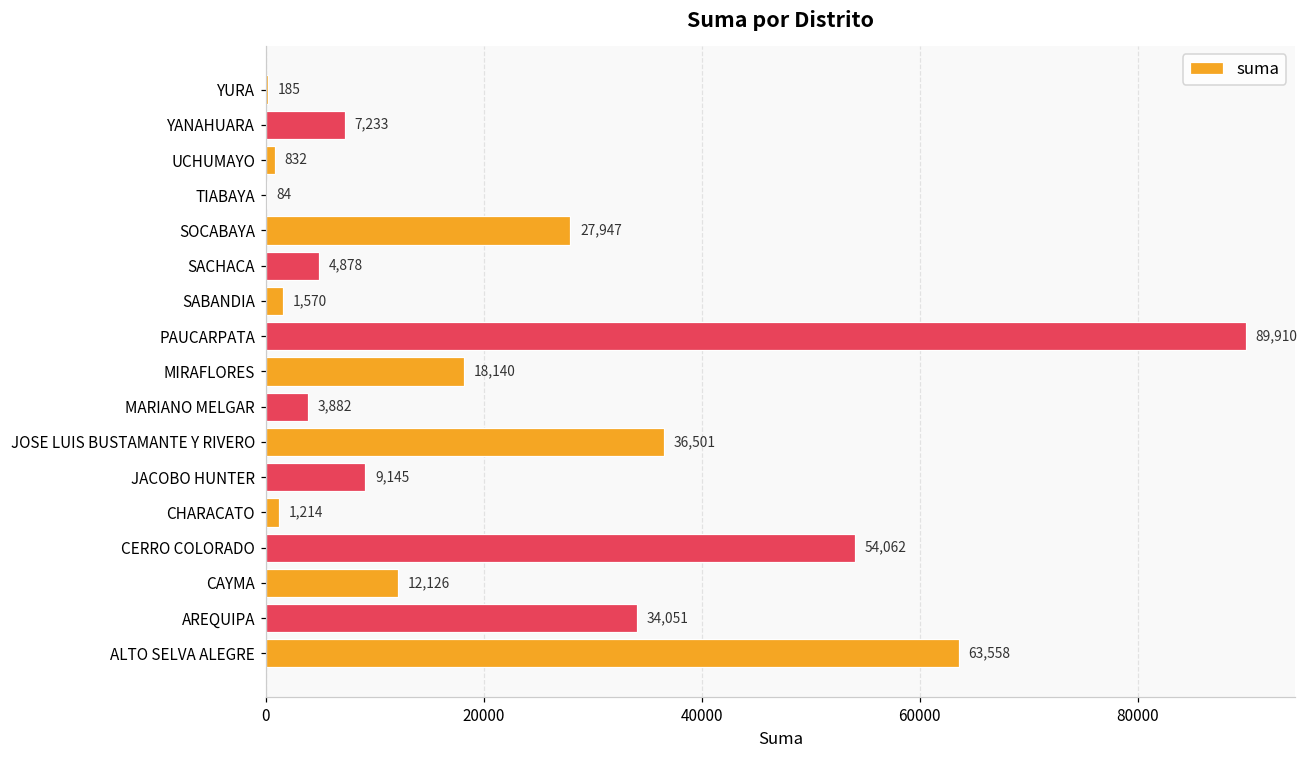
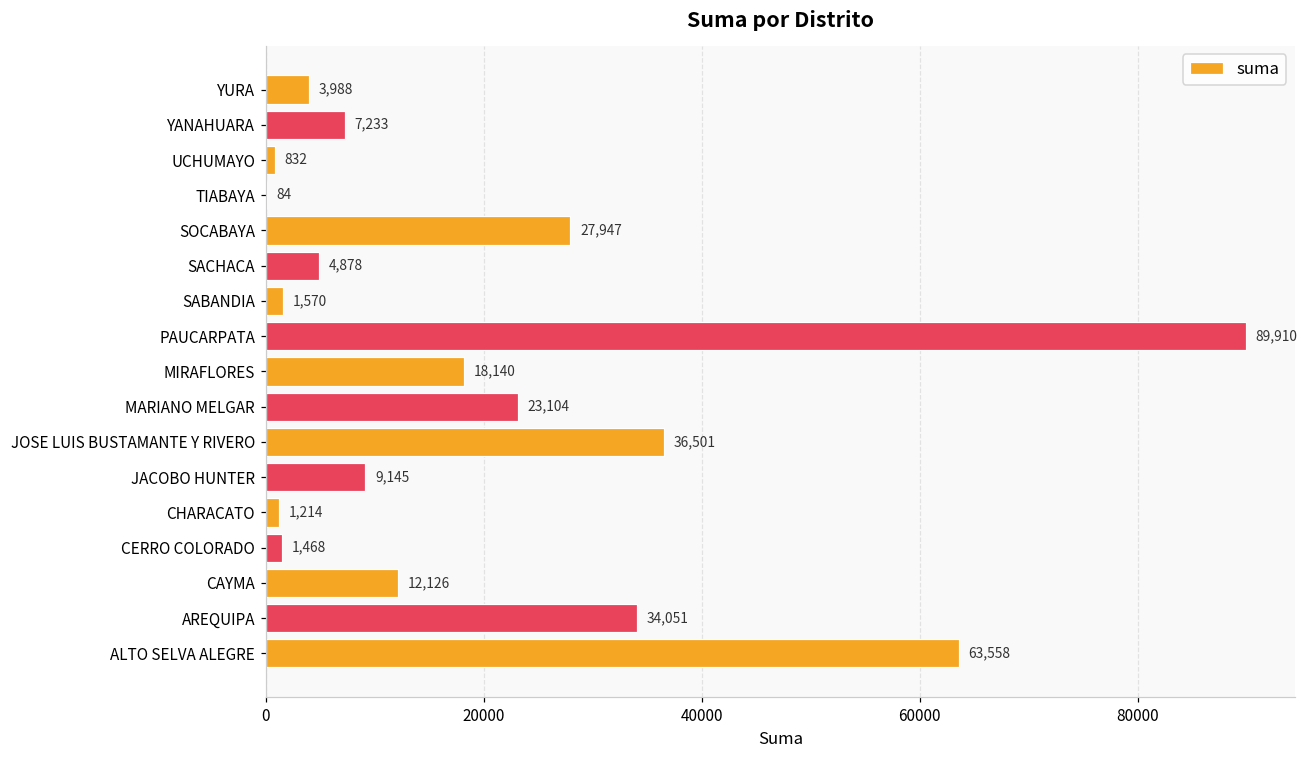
  {
-   "YURA": "185",
+   "YURA": "3,988",
    "YANAHUARA": "7,233",
    "UCHUMAYO": "832",
    "TIABAYA": "84",
    "SOCABAYA": "27,947",
    "SACHACA": "4,878",
    "SABANDIA": "1,570",
    "PAUCARPATA": "89,910",
    "MIRAFLORES": "18,140",
-   "MARIANO MELGAR": "3,882",
+   "MARIANO MELGAR": "23,104",
    "JOSE LUIS BUSTAMANTE Y RIVERO": "36,501",
    "JACOBO HUNTER": "9,145",
    "CHARACATO": "1,214",
-   "CERRO COLORADO": "54,062",
+   "CERRO COLORADO": "1,468",
    "CAYMA": "12,126",
    "AREQUIPA": "34,051",
    "ALTO SELVA ALEGRE": "63,558"
  }
